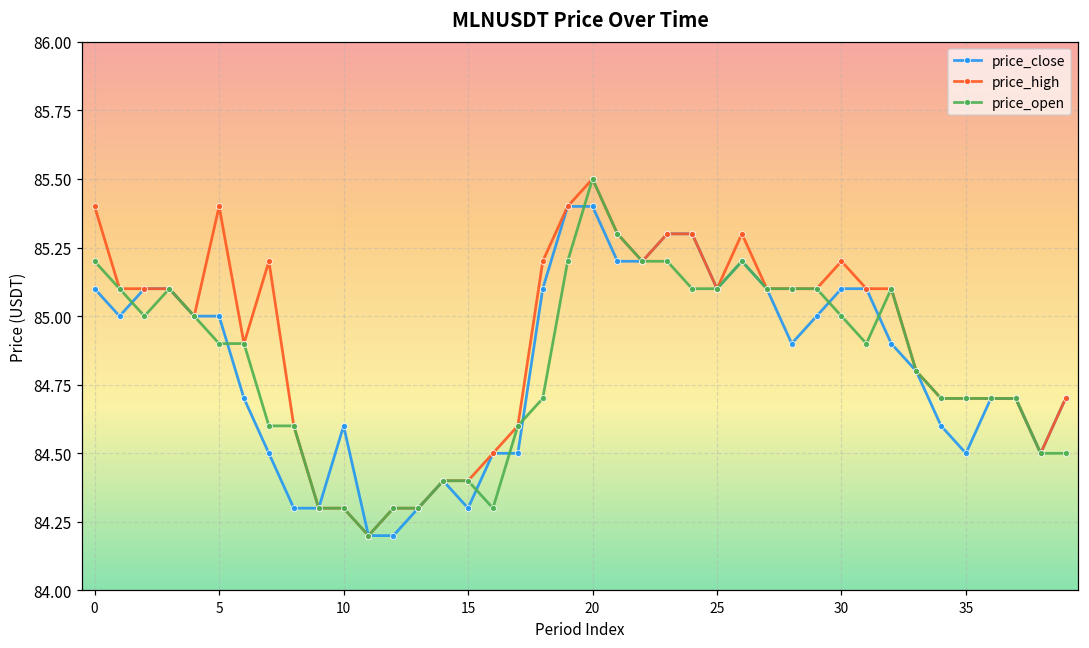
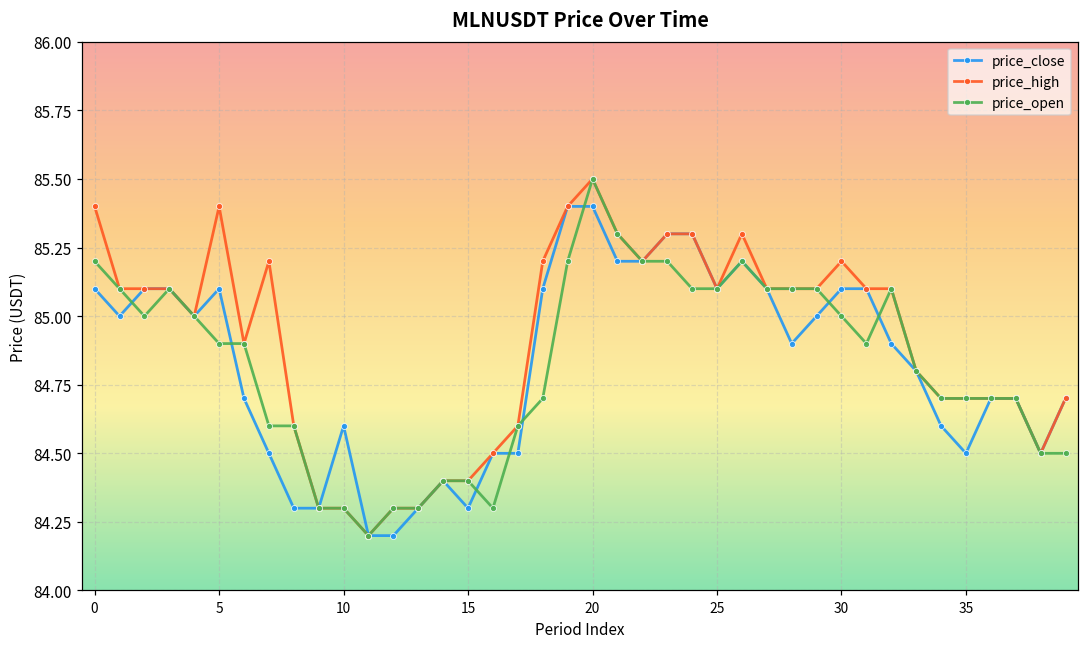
  {
    "price_close": {
      "0": 85.1,
-     "5": 85.0,
+     "5": 85.1,
      "10": 84.6,
      "15": 84.3,
      "20": 85.4,
      "30": 85.1,
      "35": 84.5
    },
    "price_high": {
      "0": 85.4,
      "5": 85.4,
      "30": 85.2
    },
    "price_open": {
      "0": 85.2,
      "5": 84.9,
      "30": 85.0
    }
  }
